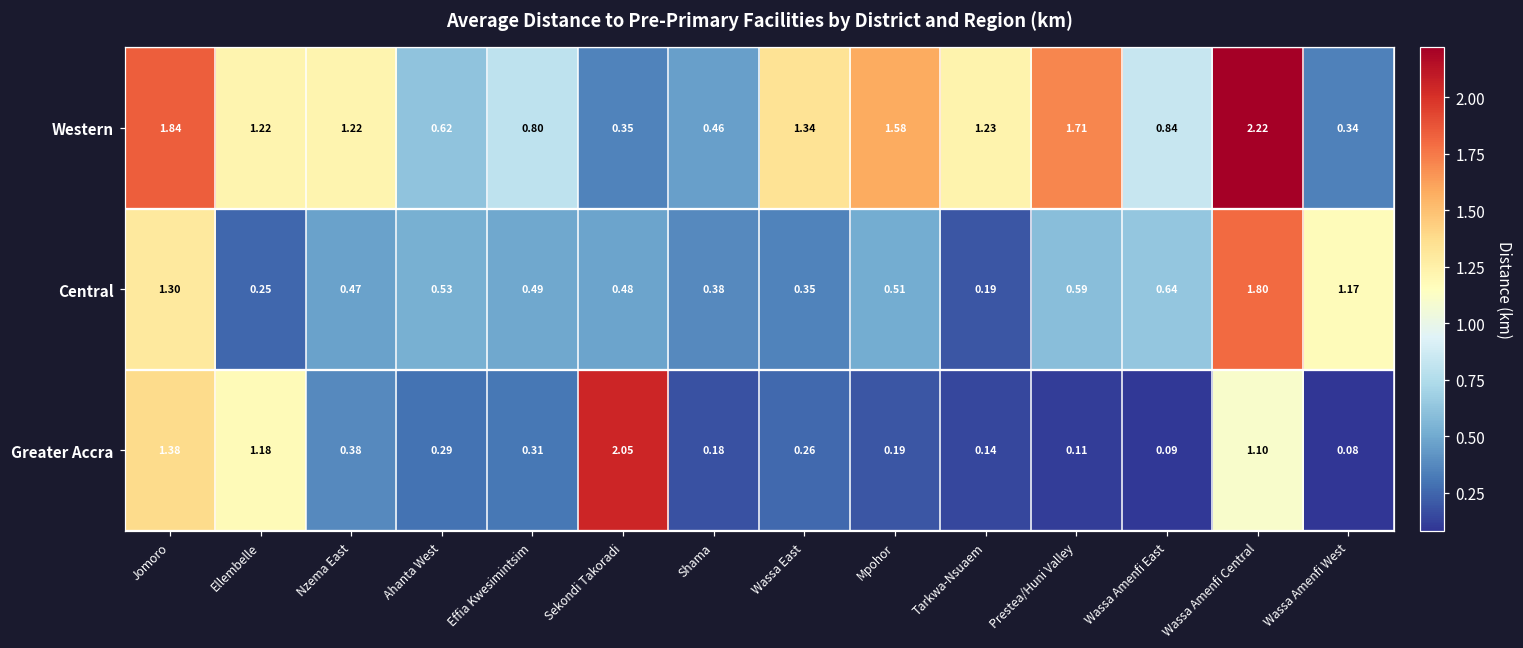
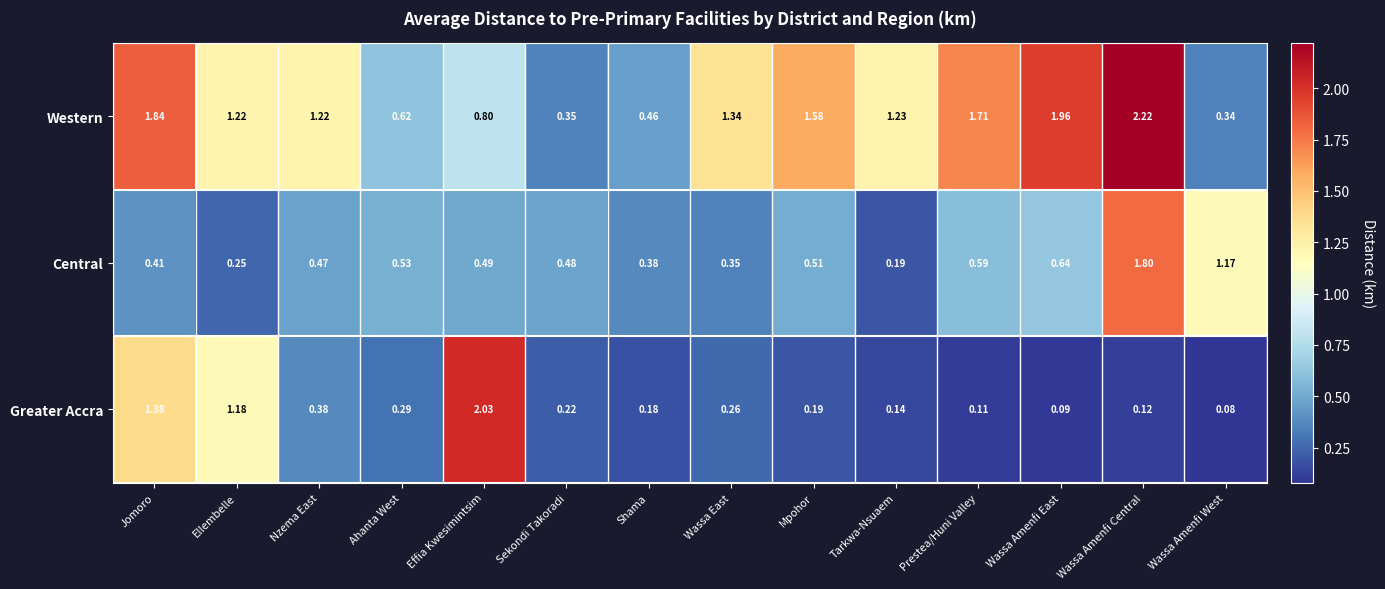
  {
    "Western": {
      "Jomoro": 1.84,
      "Ellembelle": 1.22,
      "Nzema East": 1.22,
      "Ahanta West": 0.62,
      "Effia Kwesimintsim": 0.80,
      "Sekondi Takoradi": 0.35,
      "Shama": 0.46,
      "Wassa East": 1.34,
      "Mpohor": 1.58,
      "Tarkwa-Nsuaem": 1.23,
      "Prestea/Huni Valley": 1.71,
-     "Wassa Amenfi East": 0.84,
+     "Wassa Amenfi East": 1.96,
      "Wassa Amenfi Central": 2.22,
      "Wassa Amenfi West": 0.34
    },
    "Central": {
-     "Jomoro": 1.30,
+     "Jomoro": 0.41,
      "Ellembelle": 0.25,
      "Nzema East": 0.47,
      "Ahanta West": 0.53,
      "Effia Kwesimintsim": 0.49,
      "Sekondi Takoradi": 0.48,
      "Shama": 0.38,
      "Wassa East": 0.35,
      "Mpohor": 0.51,
      "Tarkwa-Nsuaem": 0.19,
      "Prestea/Huni Valley": 0.59,
      "Wassa Amenfi East": 0.64,
      "Wassa Amenfi Central": 1.80,
      "Wassa Amenfi West": 1.17
    },
    "Greater Accra": {
      "Jomoro": 1.38,
      "Ellembelle": 1.18,
      "Nzema East": 0.38,
      "Ahanta West": 0.29,
-     "Effia Kwesimintsim": 0.31,
-     "Sekondi Takoradi": 2.05,
+     "Effia Kwesimintsim": 2.03,
+     "Sekondi Takoradi": 0.22,
      "Shama": 0.18,
      "Wassa East": 0.26,
      "Mpohor": 0.19,
      "Tarkwa-Nsuaem": 0.14,
      "Prestea/Huni Valley": 0.11,
      "Wassa Amenfi East": 0.09,
-     "Wassa Amenfi Central": 1.10,
+     "Wassa Amenfi Central": 0.12,
      "Wassa Amenfi West": 0.08
    }
  }
